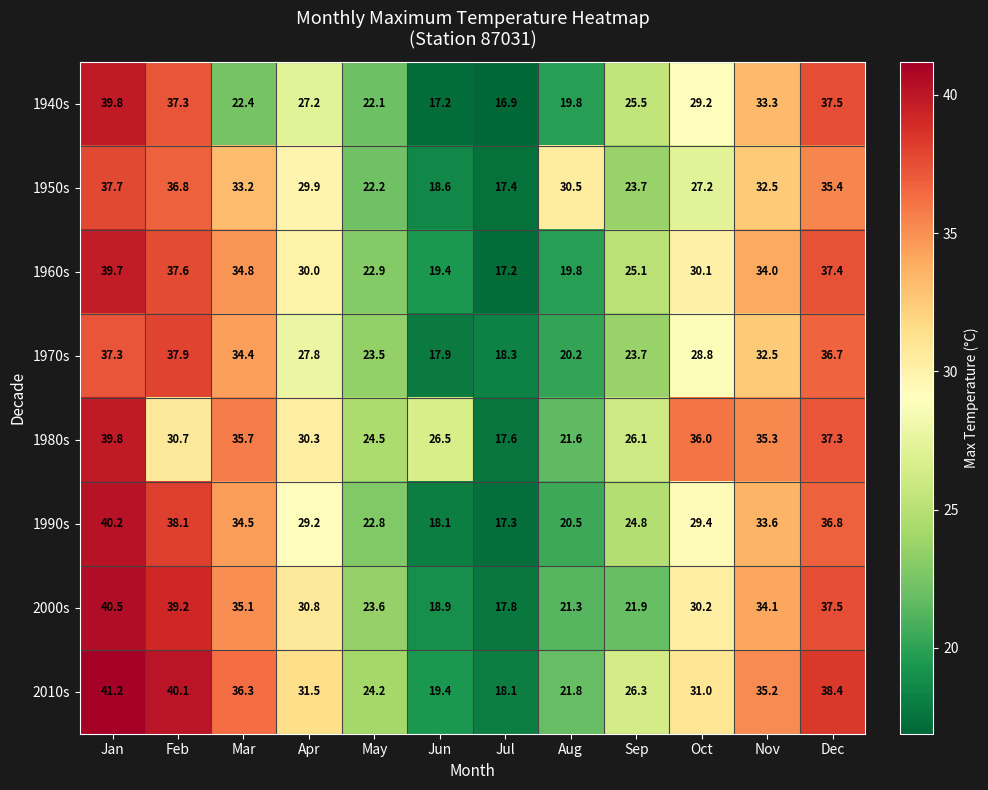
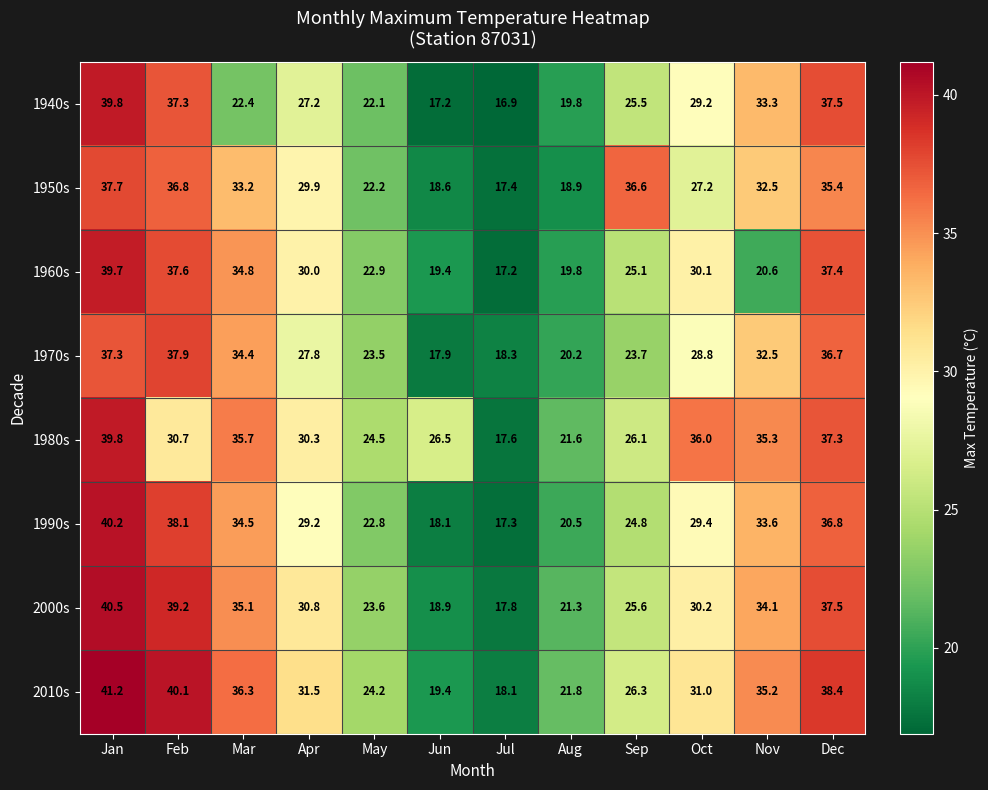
  {
    "1940s": {
      "Jan": 39.8,
      "Feb": 37.3,
      "Mar": 22.4,
      "Apr": 27.2,
      "May": 22.1,
      "Jun": 17.2,
      "Jul": 16.9,
      "Aug": 19.8,
      "Sep": 25.5,
      "Oct": 29.2,
      "Nov": 33.3,
      "Dec": 37.5
    },
    "1950s": {
      "Jan": 37.7,
      "Feb": 36.8,
      "Mar": 33.2,
      "Apr": 29.9,
      "May": 22.2,
      "Jun": 18.6,
      "Jul": 17.4,
-     "Aug": 30.5,
-     "Sep": 23.7,
+     "Aug": 18.9,
+     "Sep": 36.6,
      "Oct": 27.2,
      "Nov": 32.5,
      "Dec": 35.4
    },
    "1960s": {
      "Jan": 39.7,
      "Feb": 37.6,
      "Mar": 34.8,
      "Apr": 30.0,
      "May": 22.9,
      "Jun": 19.4,
      "Jul": 17.2,
      "Aug": 19.8,
      "Sep": 25.1,
      "Oct": 30.1,
-     "Nov": 34.0,
+     "Nov": 20.6,
      "Dec": 37.4
    },
    "1970s": {
      "Jan": 37.3,
      "Feb": 37.9,
      "Mar": 34.4,
      "Apr": 27.8,
      "May": 23.5,
      "Jun": 17.9,
      "Jul": 18.3,
      "Aug": 20.2,
      "Sep": 23.7,
      "Oct": 28.8,
      "Nov": 32.5,
      "Dec": 36.7
    },
    "1980s": {
      "Jan": 39.8,
      "Feb": 30.7,
      "Mar": 35.7,
      "Apr": 30.3,
      "May": 24.5,
      "Jun": 26.5,
      "Jul": 17.6,
      "Aug": 21.6,
      "Sep": 26.1,
      "Oct": 36.0,
      "Nov": 35.3,
      "Dec": 37.3
    },
    "1990s": {
      "Jan": 40.2,
      "Feb": 38.1,
      "Mar": 34.5,
      "Apr": 29.2,
      "May": 22.8,
      "Jun": 18.1,
      "Jul": 17.3,
      "Aug": 20.5,
      "Sep": 24.8,
      "Oct": 29.4,
      "Nov": 33.6,
      "Dec": 36.8
    },
    "2000s": {
      "Jan": 40.5,
      "Feb": 39.2,
      "Mar": 35.1,
      "Apr": 30.8,
      "May": 23.6,
      "Jun": 18.9,
      "Jul": 17.8,
      "Aug": 21.3,
-     "Sep": 21.9,
+     "Sep": 25.6,
      "Oct": 30.2,
      "Nov": 34.1,
      "Dec": 37.5
    },
    "2010s": {
      "Jan": 41.2,
      "Feb": 40.1,
      "Mar": 36.3,
      "Apr": 31.5,
      "May": 24.2,
      "Jun": 19.4,
      "Jul": 18.1,
      "Aug": 21.8,
      "Sep": 26.3,
      "Oct": 31.0,
      "Nov": 35.2,
      "Dec": 38.4
    }
  }
